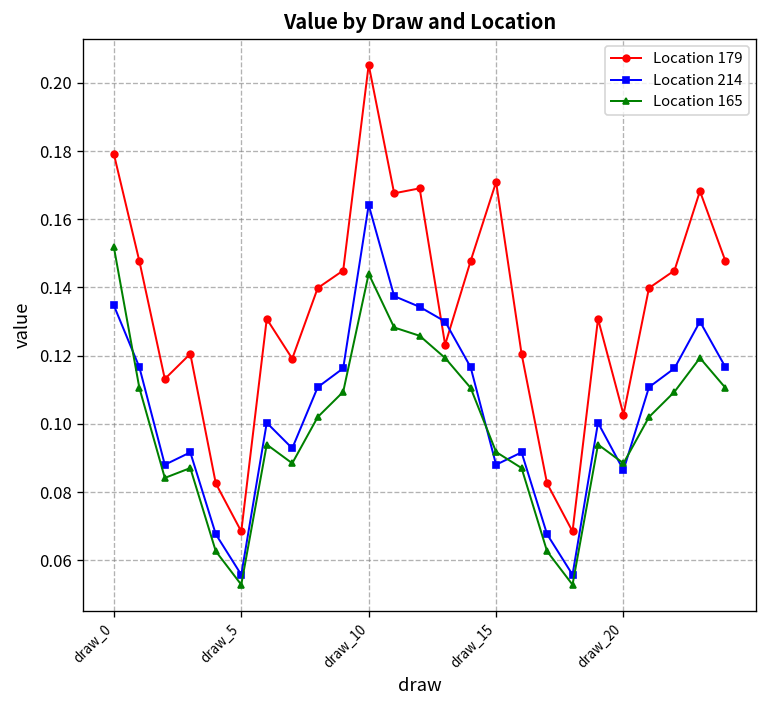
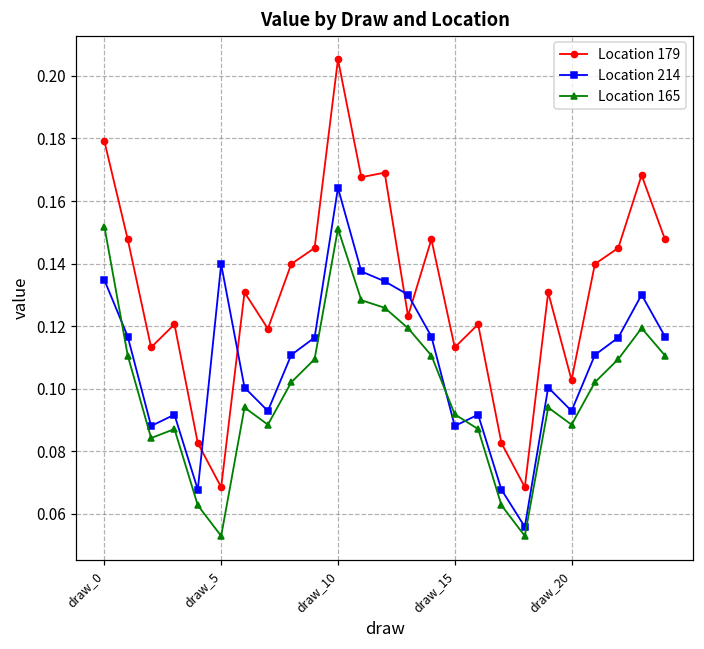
  {
    "Location 179": {
      "draw_0": 0.179,
      "draw_5": 0.068,
      "draw_10": 0.205,
-     "draw_15": 0.171,
+     "draw_15": 0.113,
      "draw_20": 0.103
    },
    "Location 214": {
      "draw_0": 0.135,
-     "draw_5": 0.056,
+     "draw_5": 0.140,
      "draw_10": 0.164,
      "draw_15": 0.088,
-     "draw_20": 0.086
+     "draw_20": 0.093
    },
    "Location 165": {
      "draw_0": 0.152,
      "draw_5": 0.053,
-     "draw_10": 0.144,
+     "draw_10": 0.151,
      "draw_15": 0.092,
      "draw_20": 0.088
    }
  }
